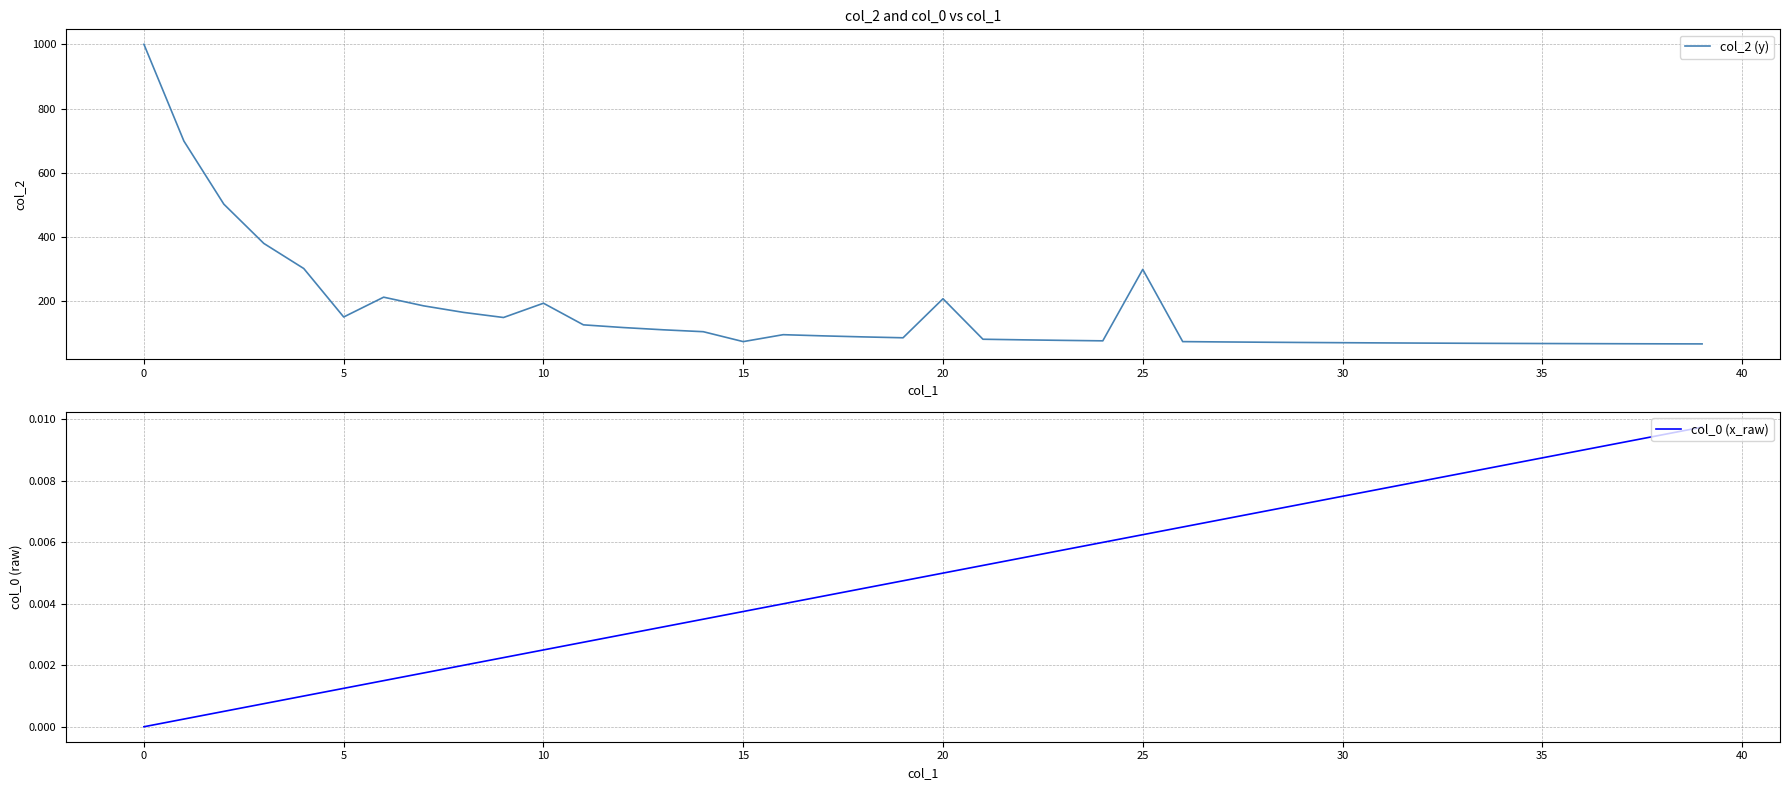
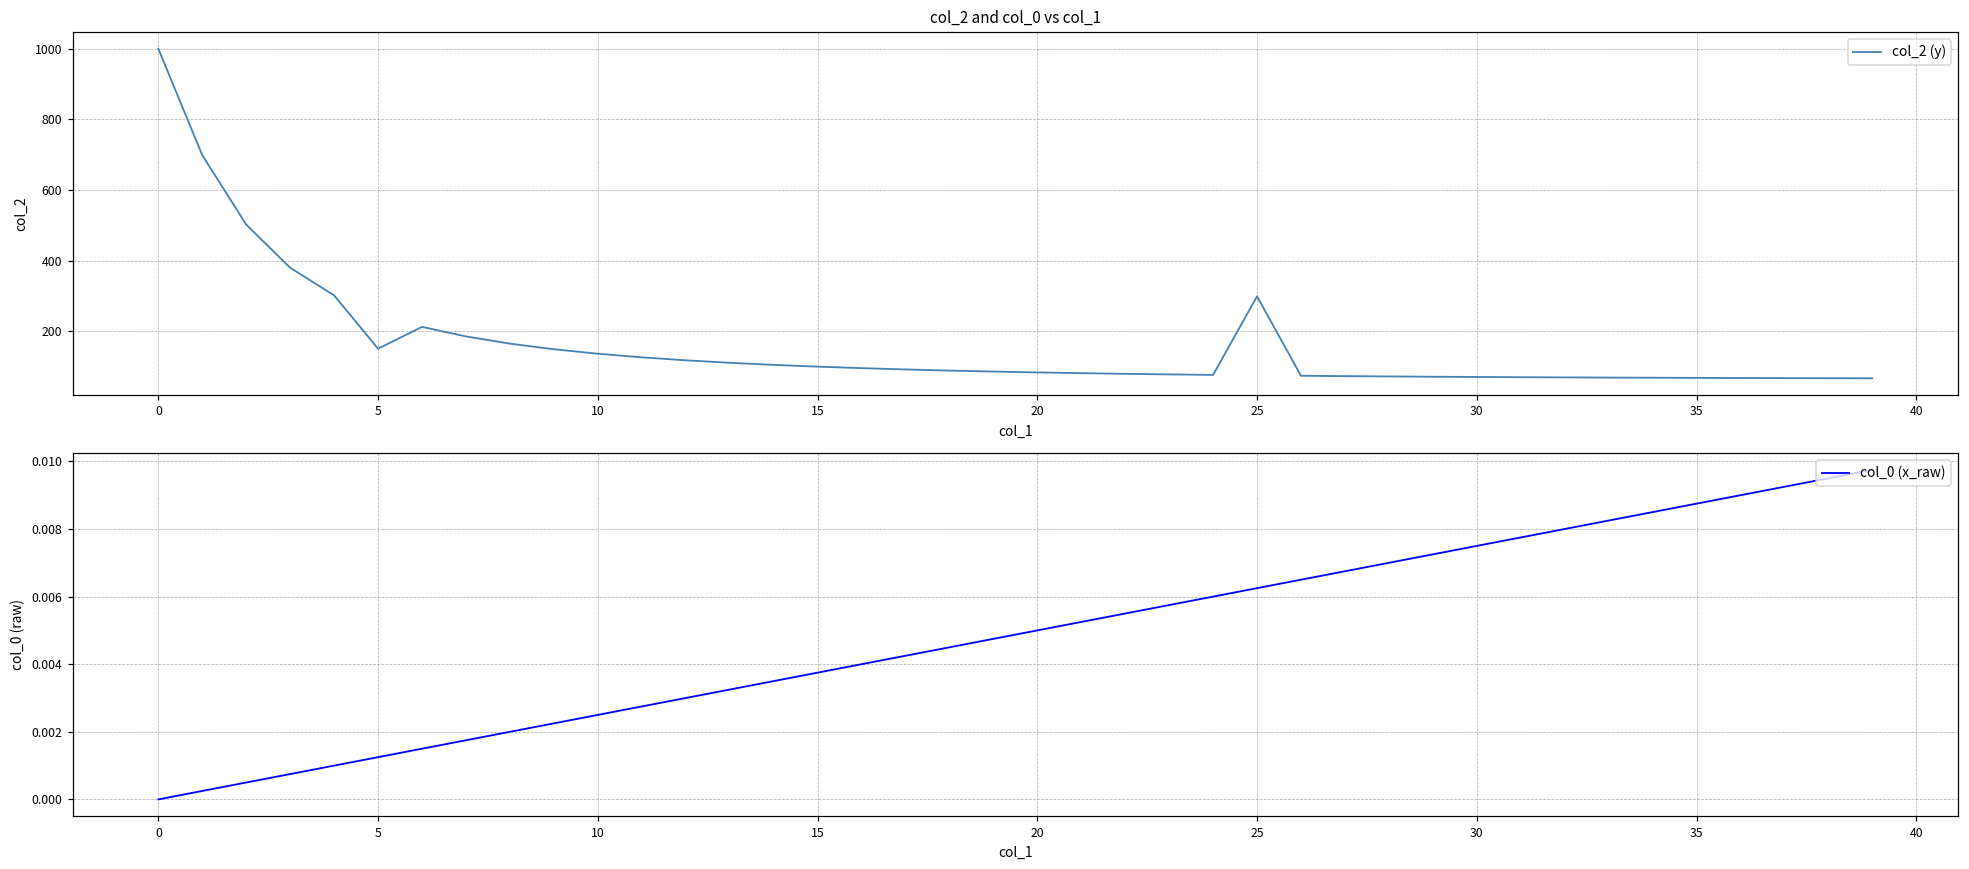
  {
    "col_2 and col_0 vs col_1": {
      "0": 1000,
      "5": 150,
-     "10": 190,
-     "15": 70,
-     "20": 210,
+     "10": 140,
+     "15": 100,
+     "20": 80,
      "25": 300,
      "30": 70,
      "35": 70
    }
  }
